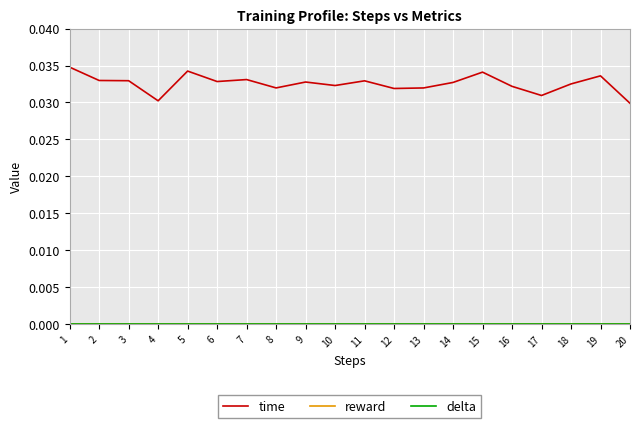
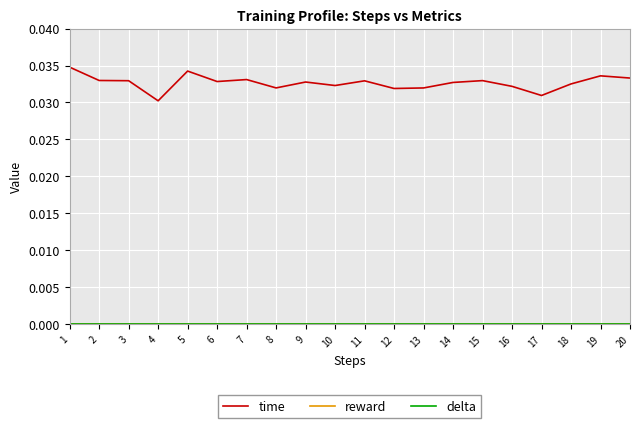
  {
    "time": {
      "1": 0.035,
      "2": 0.033,
      "3": 0.033,
      "4": 0.030,
      "5": 0.034,
      "6": 0.033,
      "7": 0.033,
      "8": 0.032,
      "9": 0.033,
      "10": 0.032,
      "11": 0.033,
      "12": 0.032,
      "13": 0.032,
      "14": 0.033,
-     "15": 0.034,
+     "15": 0.033,
      "16": 0.032,
      "17": 0.031,
      "18": 0.033,
      "19": 0.034,
-     "20": 0.030
+     "20": 0.033
    },
    "delta": {
      "1": 0.000,
      "2": 0.000,
      "3": 0.000,
      "4": 0.000,
      "5": 0.000,
      "6": 0.000,
      "7": 0.000,
      "8": 0.000,
      "9": 0.000,
      "10": 0.000,
      "11": 0.000,
      "12": 0.000,
      "13": 0.000,
      "14": 0.000,
      "15": 0.000,
      "16": 0.000,
      "17": 0.000,
      "18": 0.000,
      "19": 0.000,
      "20": 0.000
    }
  }
